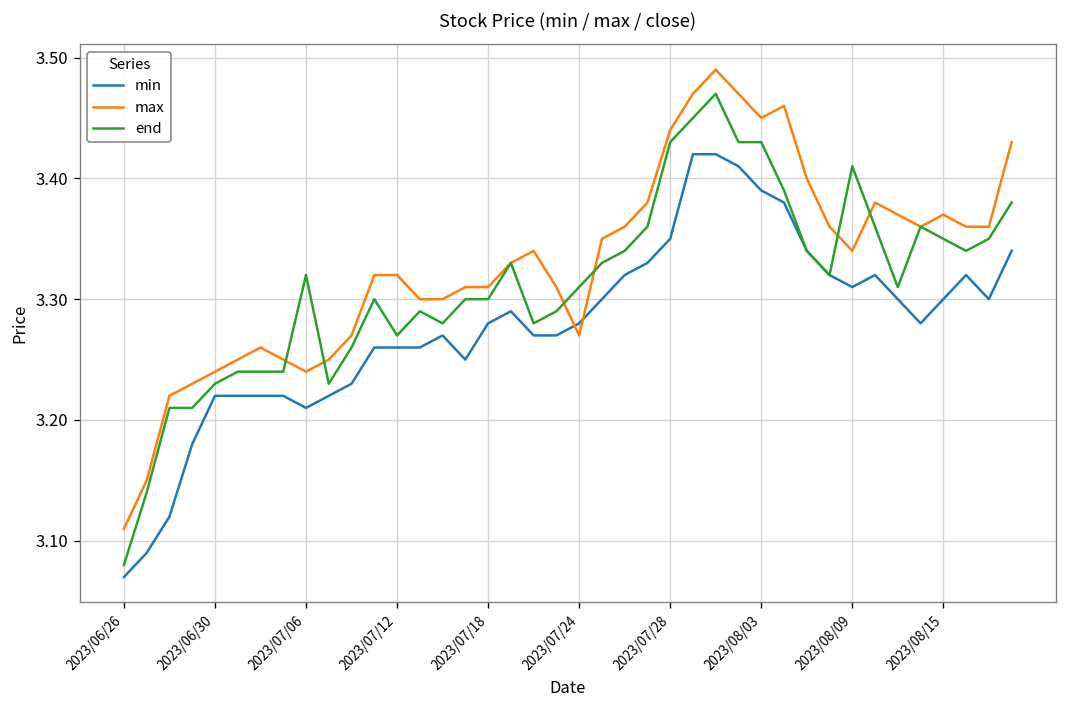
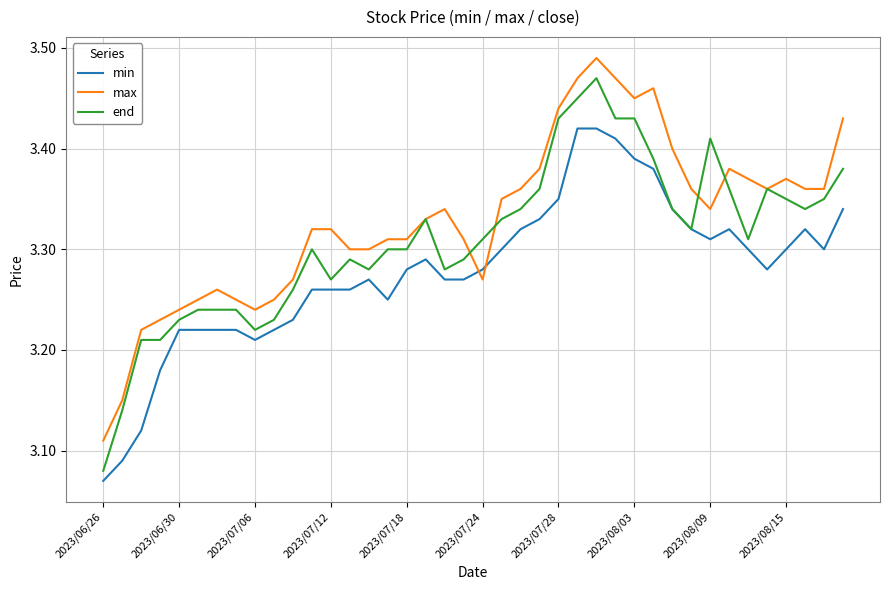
  {
    "min": {
      "2023/06/26": 3.07,
      "2023/06/30": 3.22,
      "2023/07/06": 3.21,
      "2023/07/12": 3.26,
      "2023/07/18": 3.28,
      "2023/07/24": 3.28,
      "2023/07/28": 3.35,
      "2023/08/03": 3.39,
      "2023/08/09": 3.31,
      "2023/08/15": 3.30
    },
    "max": {
      "2023/06/26": 3.11,
      "2023/06/30": 3.24,
      "2023/07/06": 3.24,
      "2023/07/12": 3.32,
      "2023/07/18": 3.31,
      "2023/07/24": 3.27,
      "2023/07/28": 3.44,
      "2023/08/03": 3.45,
      "2023/08/09": 3.34,
      "2023/08/15": 3.37
    },
    "end": {
      "2023/06/26": 3.08,
      "2023/06/30": 3.23,
-     "2023/07/06": 3.32,
+     "2023/07/06": 3.22,
      "2023/07/12": 3.27,
      "2023/07/18": 3.30,
      "2023/07/24": 3.31,
      "2023/07/28": 3.43,
      "2023/08/03": 3.43,
      "2023/08/09": 3.41,
      "2023/08/15": 3.35
    }
  }
